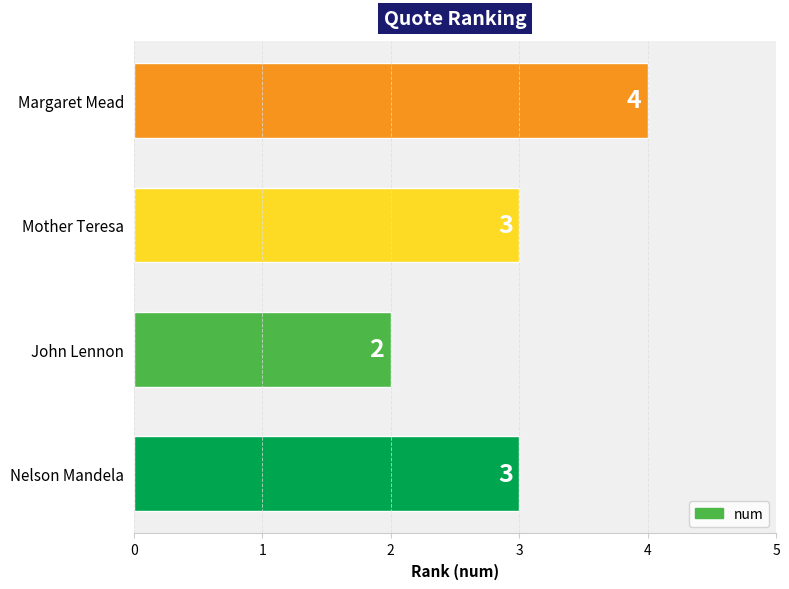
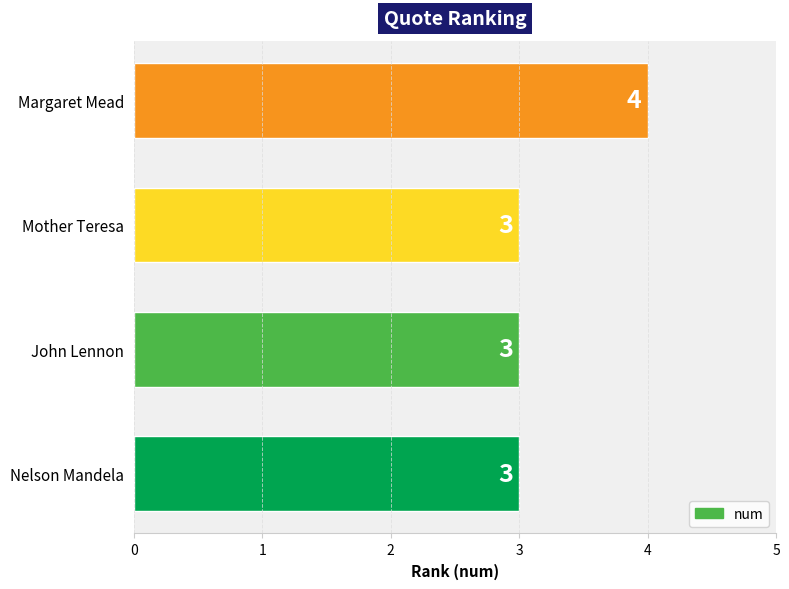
  {
    "Margaret Mead": 4,
    "Mother Teresa": 3,
-   "John Lennon": 2,
+   "John Lennon": 3,
    "Nelson Mandela": 3
  }
